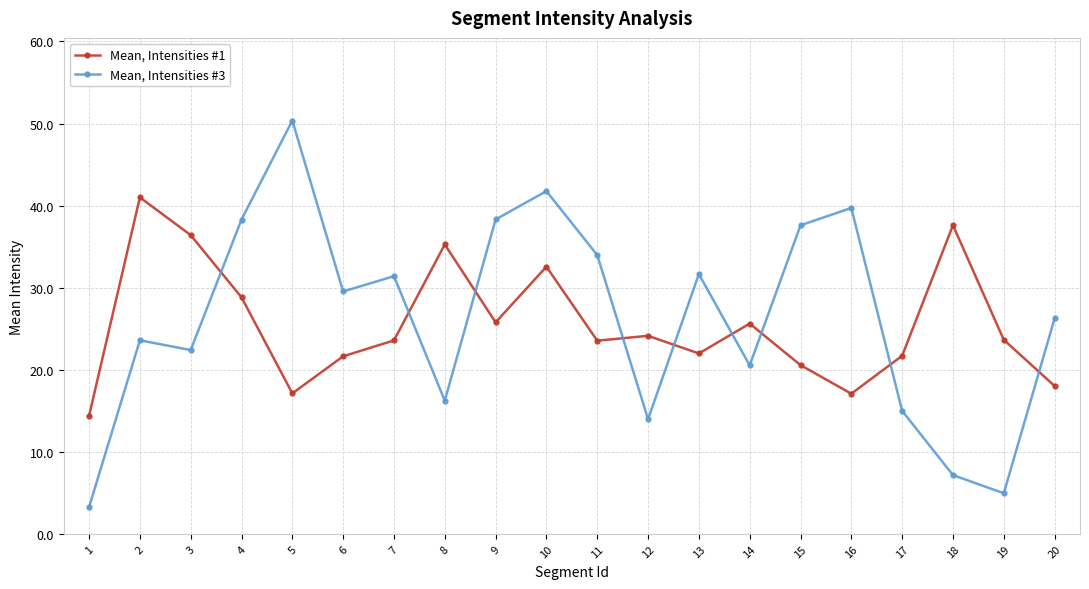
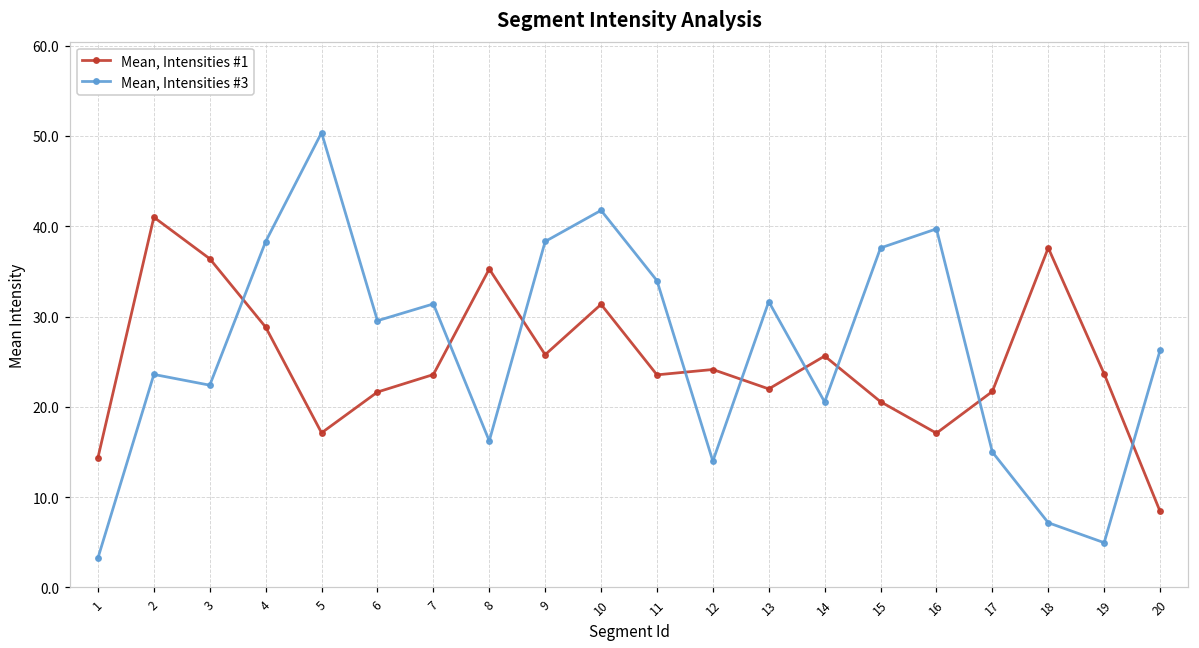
  {
    "Mean, Intensities #1": {
      "1": 14,
      "2": 41,
      "3": 36,
      "4": 29,
      "5": 17,
      "6": 22,
      "7": 24,
      "8": 35,
      "9": 26,
-     "10": 33,
+     "10": 31,
      "11": 24,
      "12": 24,
      "13": 22,
      "14": 26,
      "15": 21,
      "16": 17,
      "17": 22,
      "18": 38,
      "19": 24,
-     "20": 18
+     "20": 8
    },
    "Mean, Intensities #3": {
      "1": 3,
      "2": 24,
      "3": 22,
      "4": 38,
      "5": 50,
      "6": 30,
      "7": 31,
      "8": 16,
      "9": 38,
      "10": 42,
      "11": 34,
      "12": 14,
      "13": 32,
      "14": 21,
      "15": 38,
      "16": 40,
      "17": 15,
      "18": 7,
      "19": 5,
      "20": 26
    }
  }
